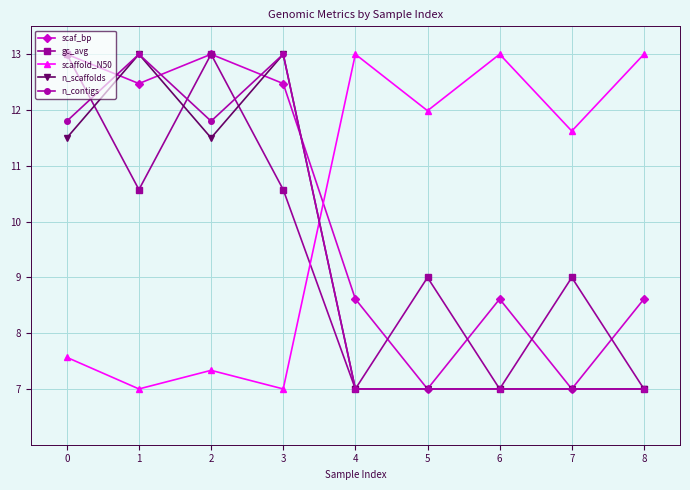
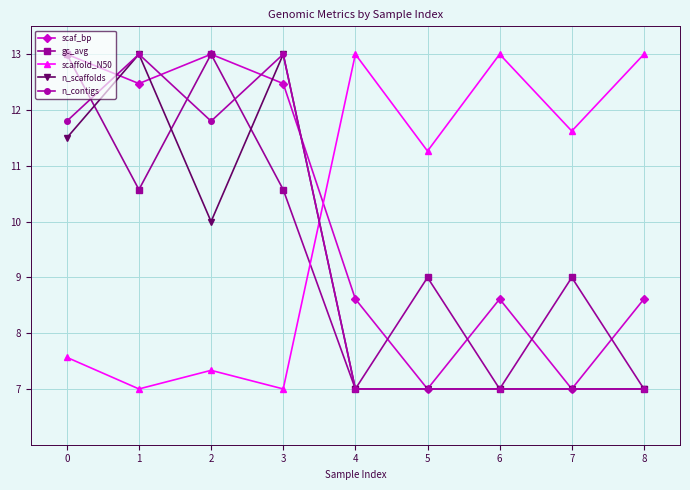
  {
    "scaffold_N50": {
      "0": 7.6,
      "1": 7.0,
      "2": 7.3,
      "3": 7.0,
      "4": 13.0,
-     "5": 12.0,
+     "5": 11.3,
      "6": 13.0,
      "7": 11.6,
      "8": 13.0
    },
    "n_scaffolds": {
      "0": 11.5,
-     "2": 11.5
+     "2": 10.0
    }
  }
